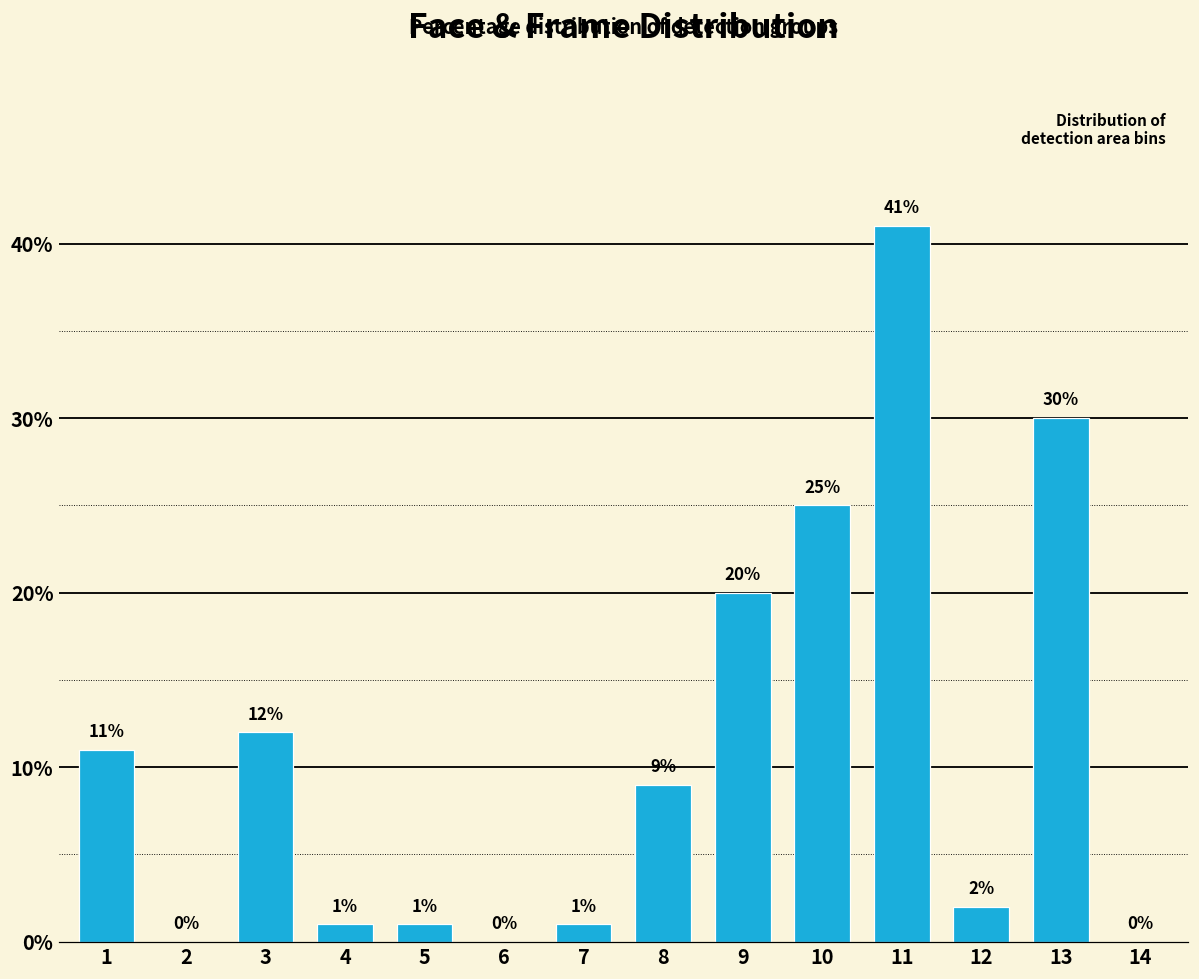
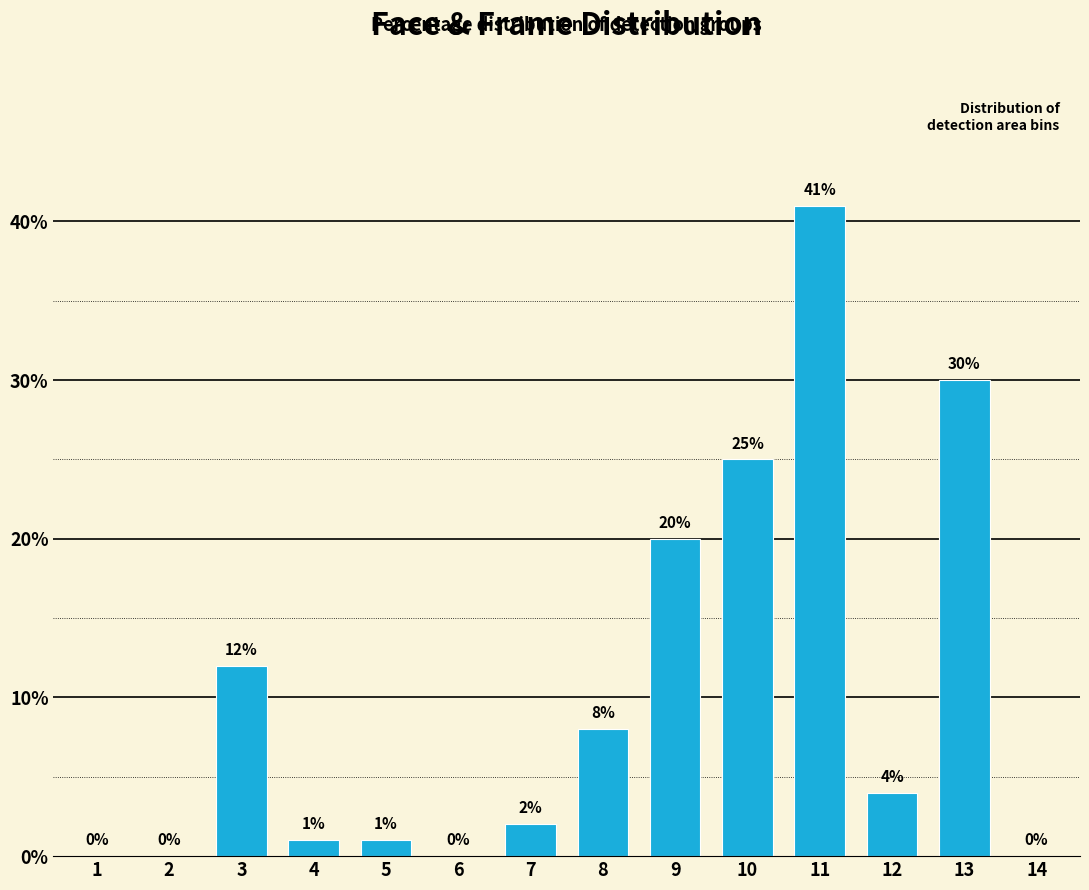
  {
-   "1": "11%",
+   "1": "0%",
    "2": "0%",
    "3": "12%",
    "4": "1%",
    "5": "1%",
    "6": "0%",
-   "7": "1%",
-   "8": "9%",
+   "7": "2%",
+   "8": "8%",
    "9": "20%",
    "10": "25%",
    "11": "41%",
-   "12": "2%",
+   "12": "4%",
    "13": "30%",
    "14": "0%"
  }
